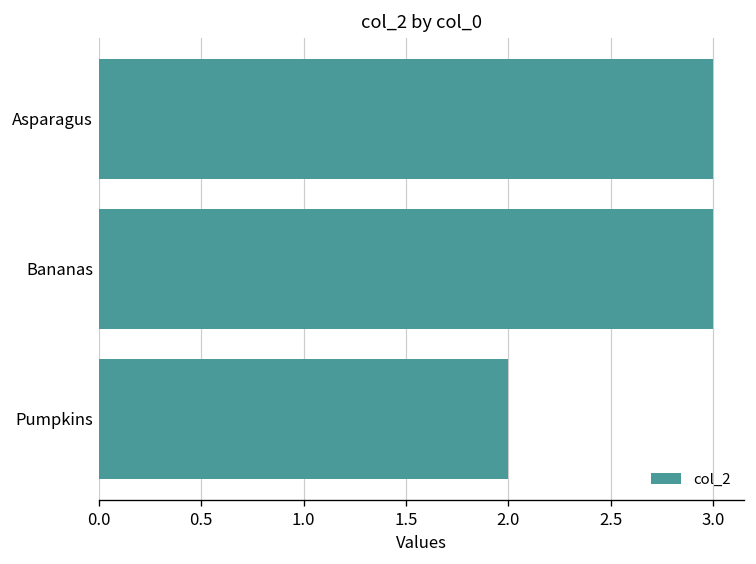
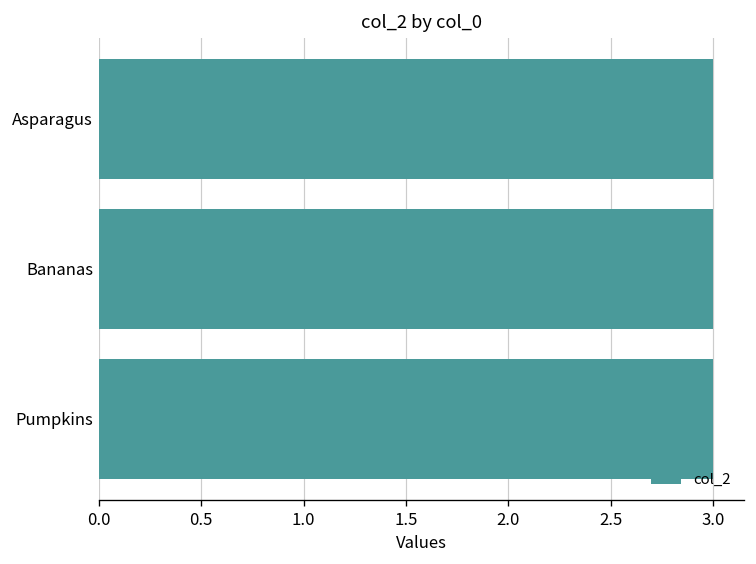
  {
    "Asparagus": 3,
    "Bananas": 3,
-   "Pumpkins": 2
+   "Pumpkins": 3
  }
